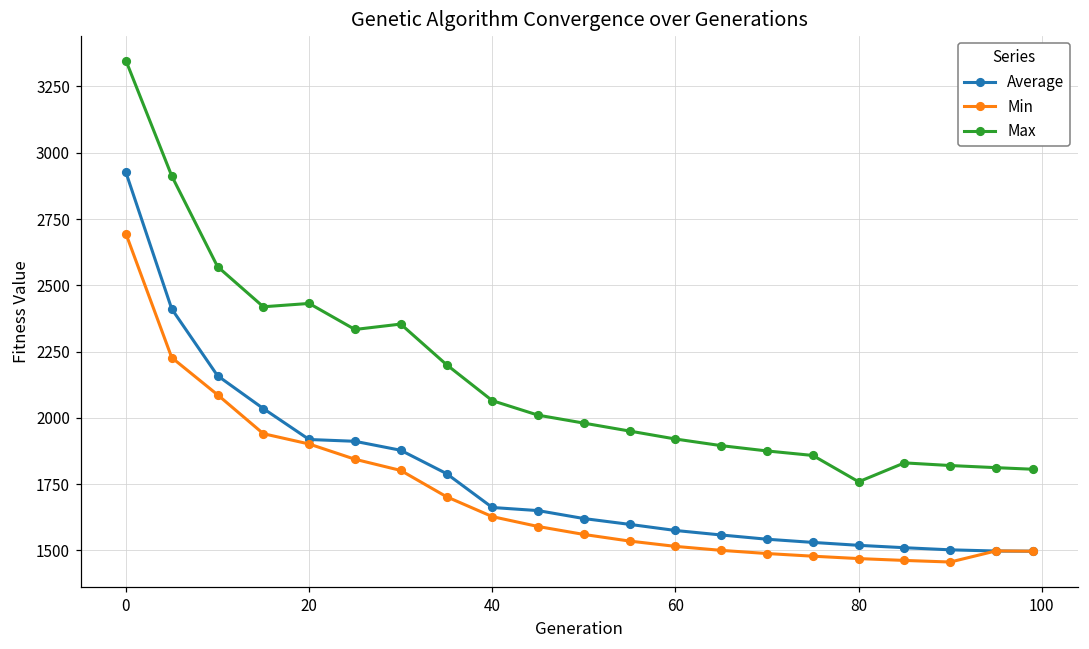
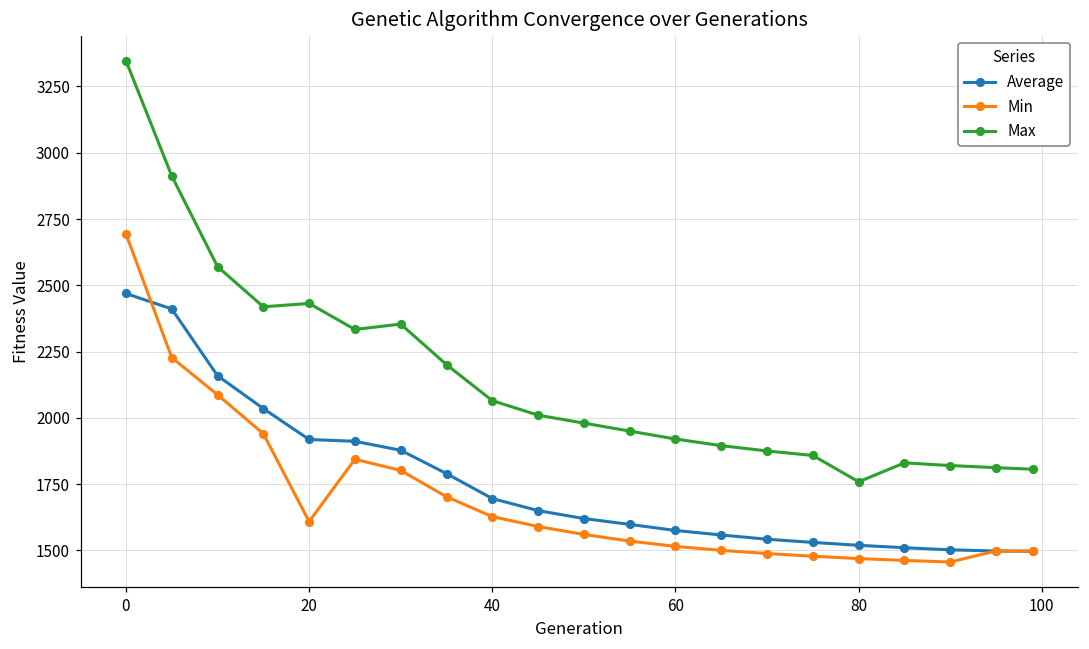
  {
    "Average": {
-     "0": 2930,
+     "0": 2470,
      "20": 1920,
-     "40": 1660,
+     "40": 1700,
      "60": 1580,
      "80": 1520
    },
    "Min": {
      "0": 2690,
-     "20": 1900,
+     "20": 1610,
      "40": 1630,
      "60": 1520,
      "80": 1470
    },
    "Max": {
      "0": 3350,
      "20": 2430,
      "40": 2060,
      "60": 1920,
      "80": 1760
    }
  }
